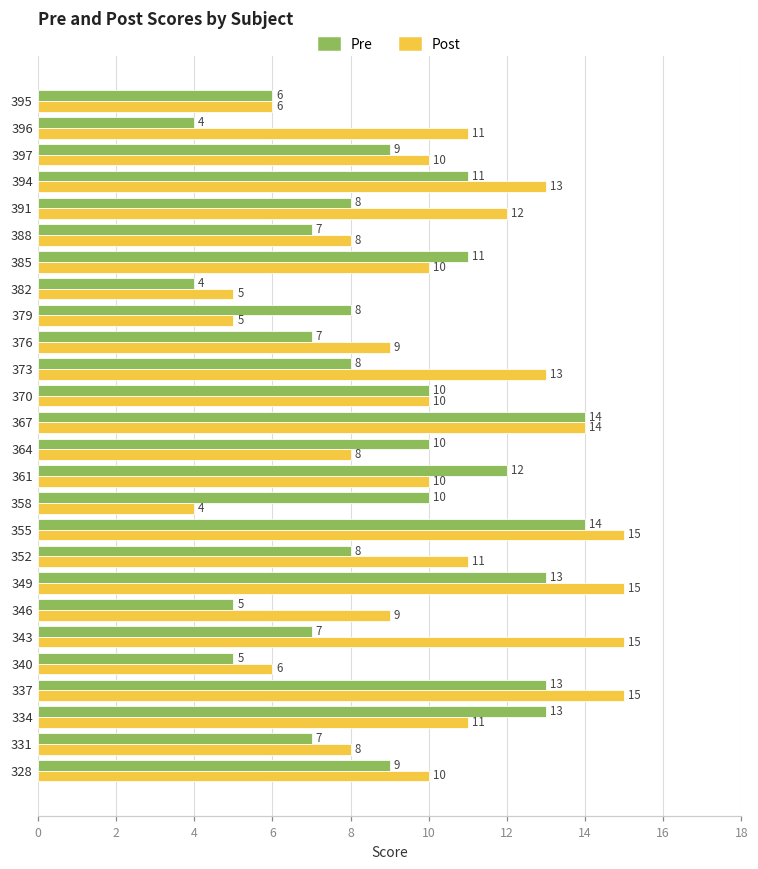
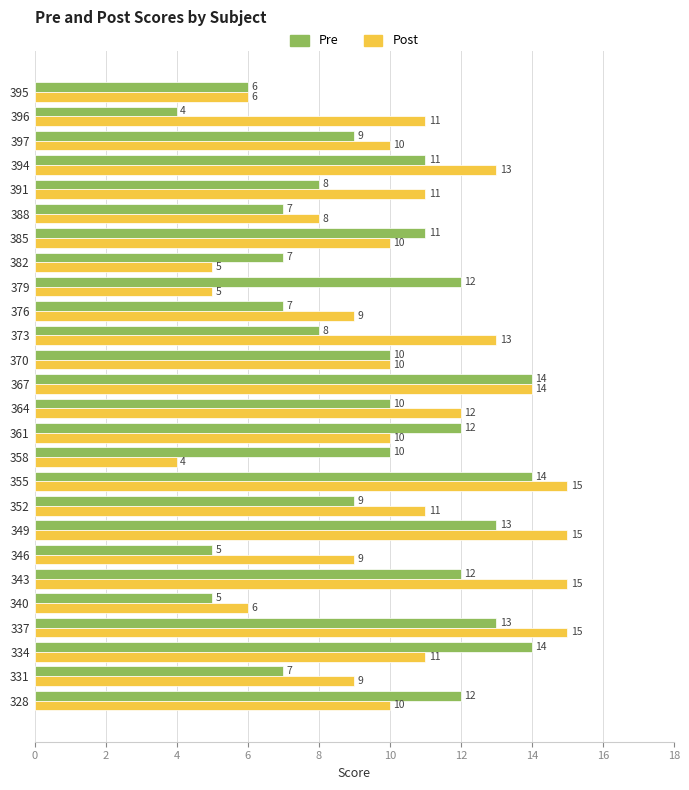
  {
    "Pre": {
      "395": 6,
      "396": 4,
      "397": 9,
      "394": 11,
      "391": 8,
      "388": 7,
      "385": 11,
-     "382": 4,
-     "379": 8,
+     "382": 7,
+     "379": 12,
      "376": 7,
      "373": 8,
      "370": 10,
      "367": 14,
      "364": 10,
      "361": 12,
      "358": 10,
      "355": 14,
-     "352": 8,
+     "352": 9,
      "349": 13,
      "346": 5,
-     "343": 7,
+     "343": 12,
      "340": 5,
      "337": 13,
-     "334": 13,
+     "334": 14,
      "331": 7,
-     "328": 9
+     "328": 12
    },
    "Post": {
      "395": 6,
      "396": 11,
      "397": 10,
      "394": 13,
-     "391": 12,
+     "391": 11,
      "388": 8,
      "385": 10,
      "382": 5,
      "379": 5,
      "376": 9,
      "373": 13,
      "370": 10,
      "367": 14,
-     "364": 8,
+     "364": 12,
      "361": 10,
      "358": 4,
      "355": 15,
      "352": 11,
      "349": 15,
      "346": 9,
      "343": 15,
      "340": 6,
      "337": 15,
      "334": 11,
-     "331": 8,
+     "331": 9,
      "328": 10
    }
  }
